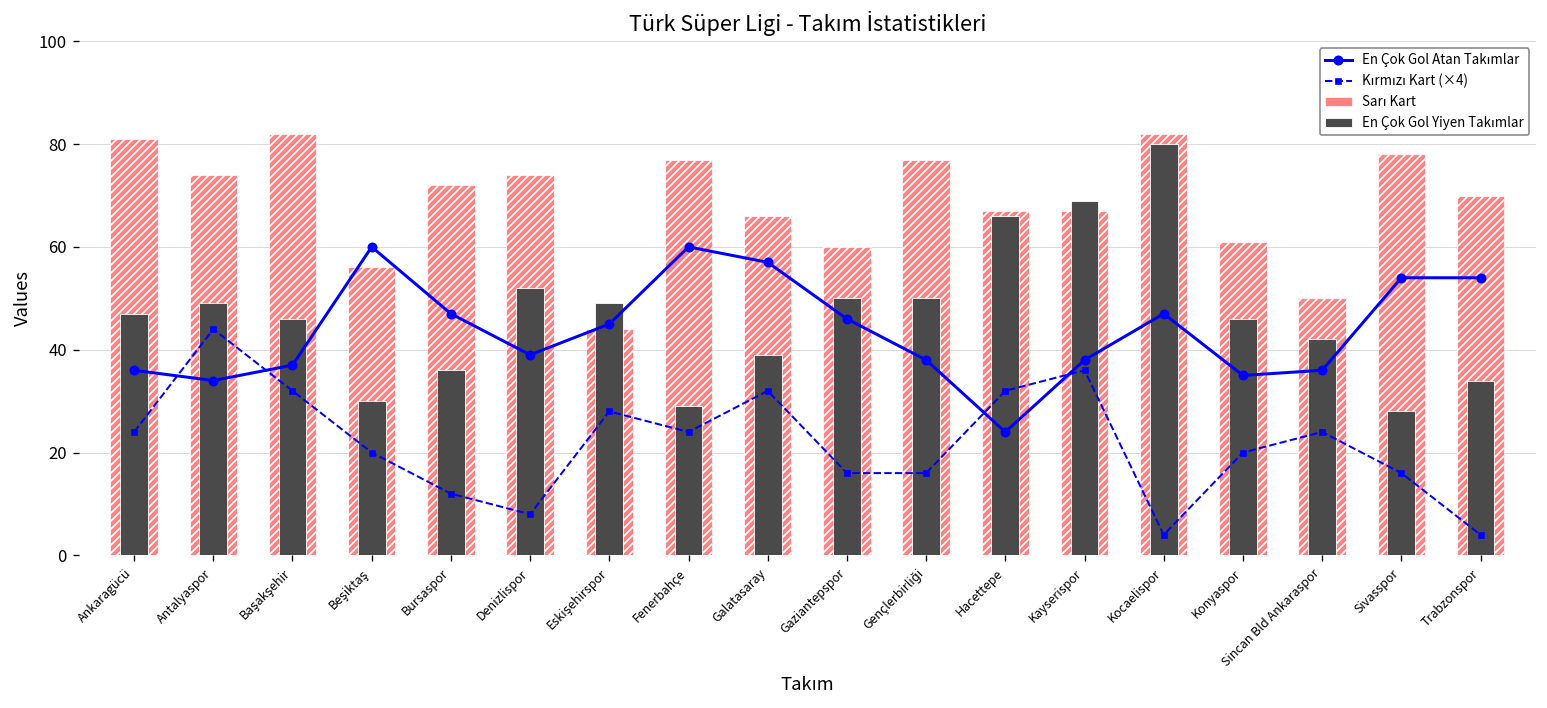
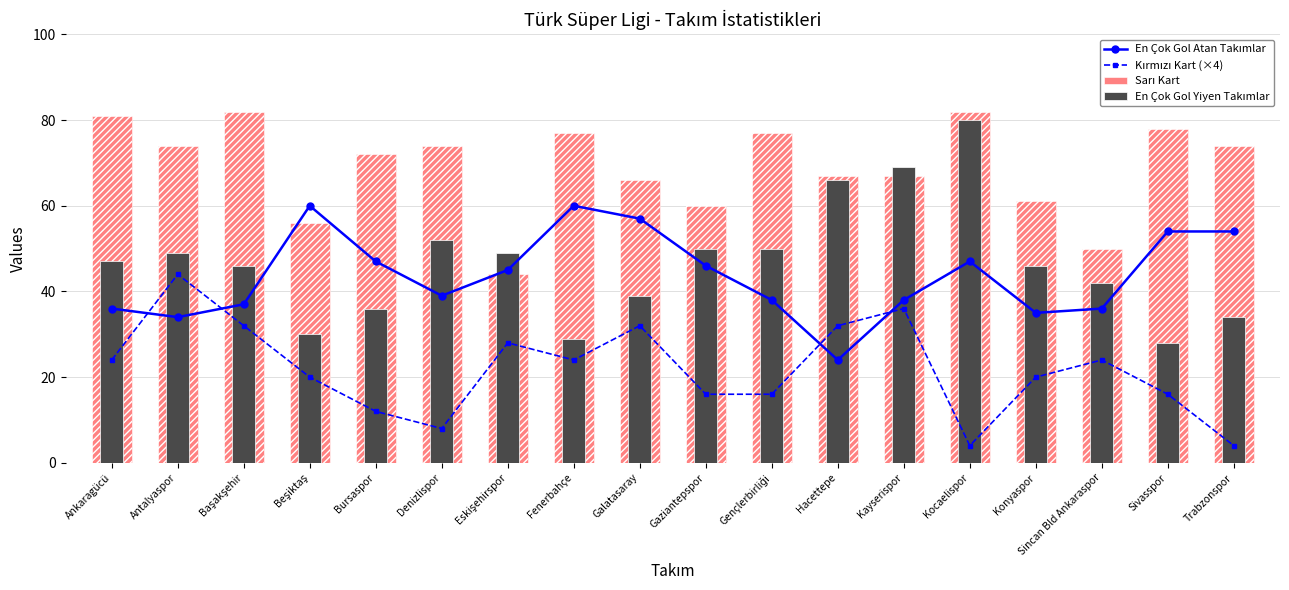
  {
    "Sarı Kart": {
      "Ankaragücü": 81,
      "Antalyaspor": 74,
      "Başakşehir": 82,
      "Beşiktaş": 56,
      "Bursaspor": 72,
      "Denizlispor": 74,
      "Fenerbahçe": 77,
      "Galatasaray": 66,
      "Gaziantepspor": 60,
      "Gençlerbirliği": 77,
      "Hacettepe": 67,
      "Kocaelispor": 82,
      "Konyaspor": 61,
      "Sincan Bld Ankaraspor": 50,
      "Sivasspor": 78,
-     "Trabzonspor": 70
+     "Trabzonspor": 74
    },
    "En Çok Gol Yiyen Takımlar": {
      "Eskişehirspor": 49,
      "Kayserispor": 69
    }
  }
